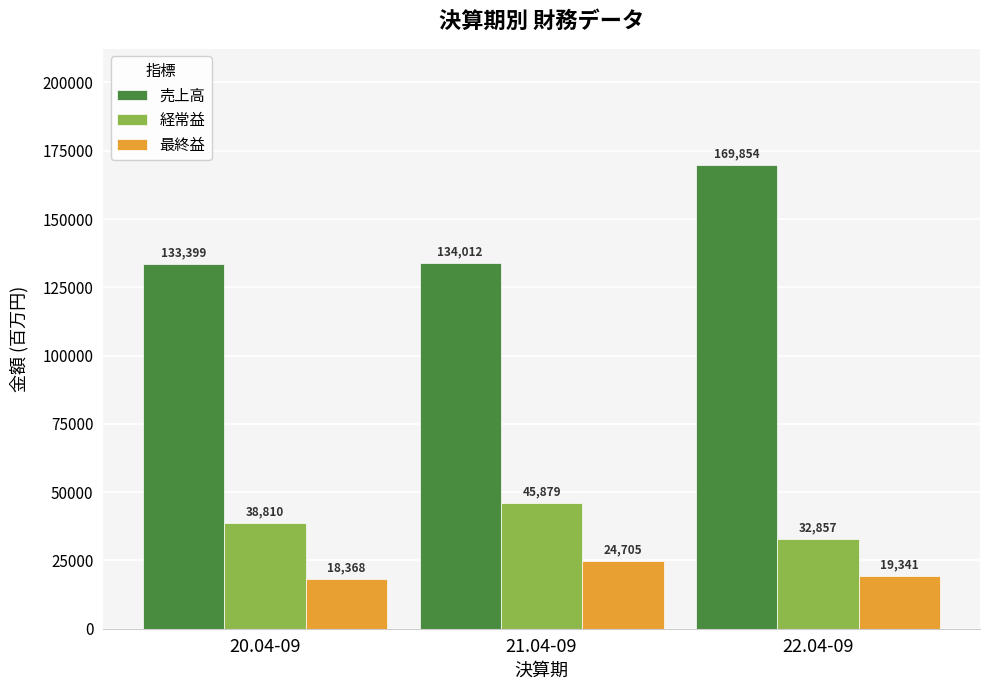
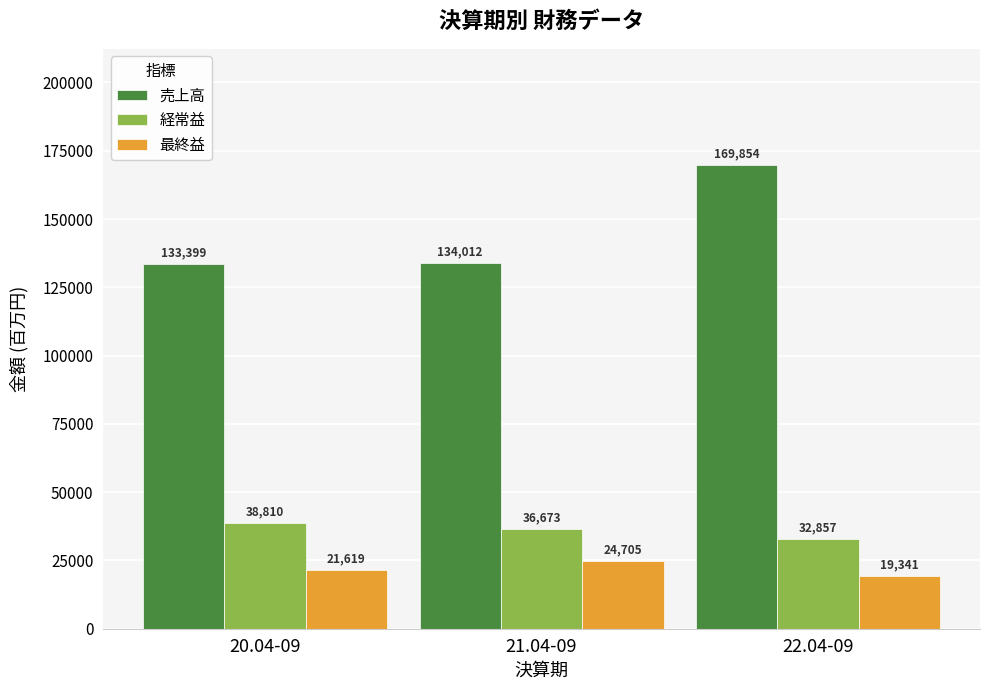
  {
    "売上高": {
      "20.04-09": "133,399",
      "21.04-09": "134,012",
      "22.04-09": "169,854"
    },
    "経常益": {
      "20.04-09": "38,810",
-     "21.04-09": "45,879",
+     "21.04-09": "36,673",
      "22.04-09": "32,857"
    },
    "最終益": {
-     "20.04-09": "18,368",
+     "20.04-09": "21,619",
      "21.04-09": "24,705",
      "22.04-09": "19,341"
    }
  }
